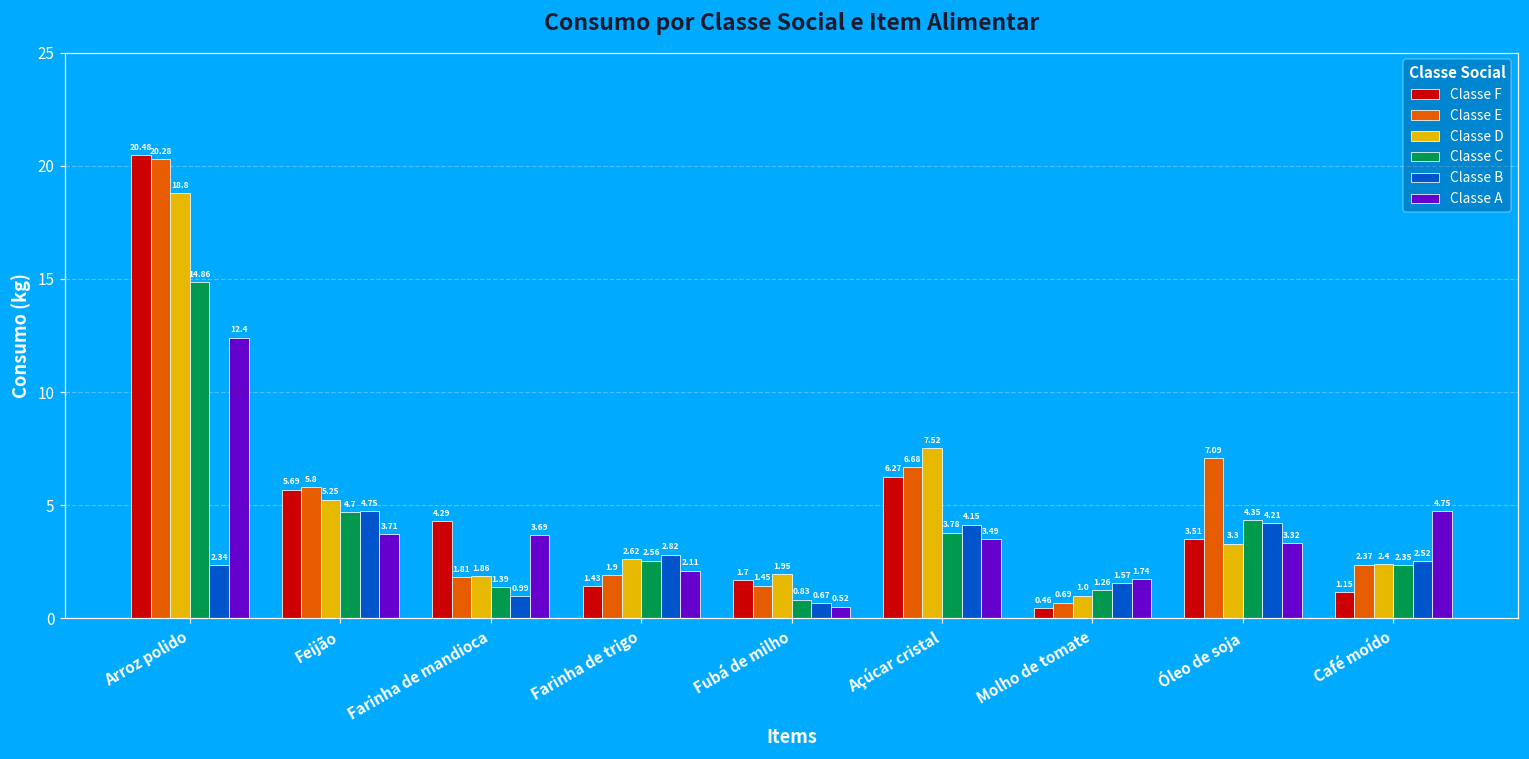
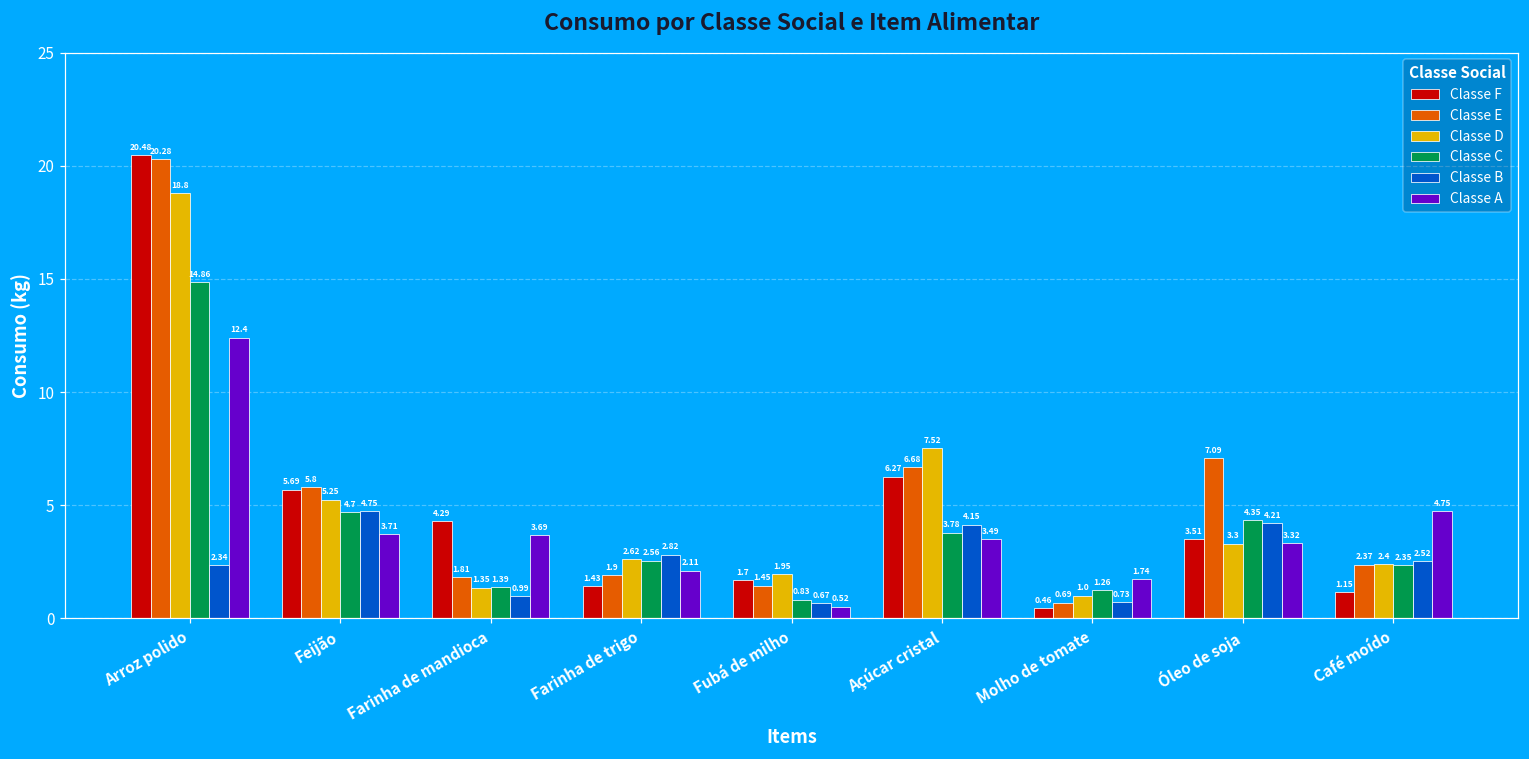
  {
    "Classe F": {
      "Arroz polido": 20.48,
      "Feijão": 5.69,
      "Farinha de mandioca": 4.29,
      "Farinha de trigo": 1.43,
      "Fubá de milho": 1.7,
      "Açúcar cristal": 6.27,
      "Molho de tomate": 0.46,
      "Óleo de soja": 3.51,
      "Café moído": 1.15
    },
    "Classe E": {
      "Arroz polido": 20.28,
      "Feijão": 5.8,
      "Farinha de mandioca": 1.81,
      "Farinha de trigo": 1.9,
      "Fubá de milho": 1.45,
      "Açúcar cristal": 6.68,
      "Molho de tomate": 0.69,
      "Óleo de soja": 7.09,
      "Café moído": 2.37
    },
    "Classe D": {
      "Arroz polido": 18.8,
      "Feijão": 5.25,
-     "Farinha de mandioca": 1.86,
+     "Farinha de mandioca": 1.35,
      "Farinha de trigo": 2.62,
      "Fubá de milho": 1.95,
      "Açúcar cristal": 7.52,
      "Molho de tomate": 1.0,
      "Óleo de soja": 3.3,
      "Café moído": 2.4
    },
    "Classe C": {
      "Arroz polido": 14.86,
      "Feijão": 4.7,
      "Farinha de mandioca": 1.39,
      "Farinha de trigo": 2.56,
      "Fubá de milho": 0.83,
      "Açúcar cristal": 3.78,
      "Molho de tomate": 1.26,
      "Óleo de soja": 4.35,
      "Café moído": 2.35
    },
    "Classe B": {
      "Arroz polido": 2.34,
      "Feijão": 4.75,
      "Farinha de mandioca": 0.99,
      "Farinha de trigo": 2.82,
      "Fubá de milho": 0.67,
      "Açúcar cristal": 4.15,
-     "Molho de tomate": 1.57,
+     "Molho de tomate": 0.73,
      "Óleo de soja": 4.21,
      "Café moído": 2.52
    },
    "Classe A": {
      "Arroz polido": 12.4,
      "Feijão": 3.71,
      "Farinha de mandioca": 3.69,
      "Farinha de trigo": 2.11,
      "Fubá de milho": 0.52,
      "Açúcar cristal": 3.49,
      "Molho de tomate": 1.74,
      "Óleo de soja": 3.32,
      "Café moído": 4.75
    }
  }
